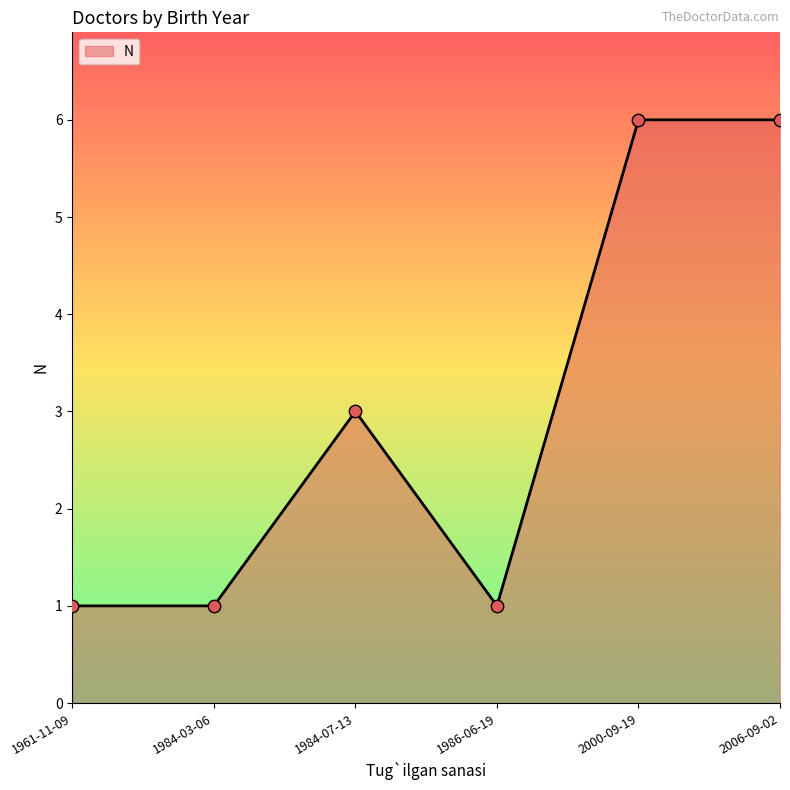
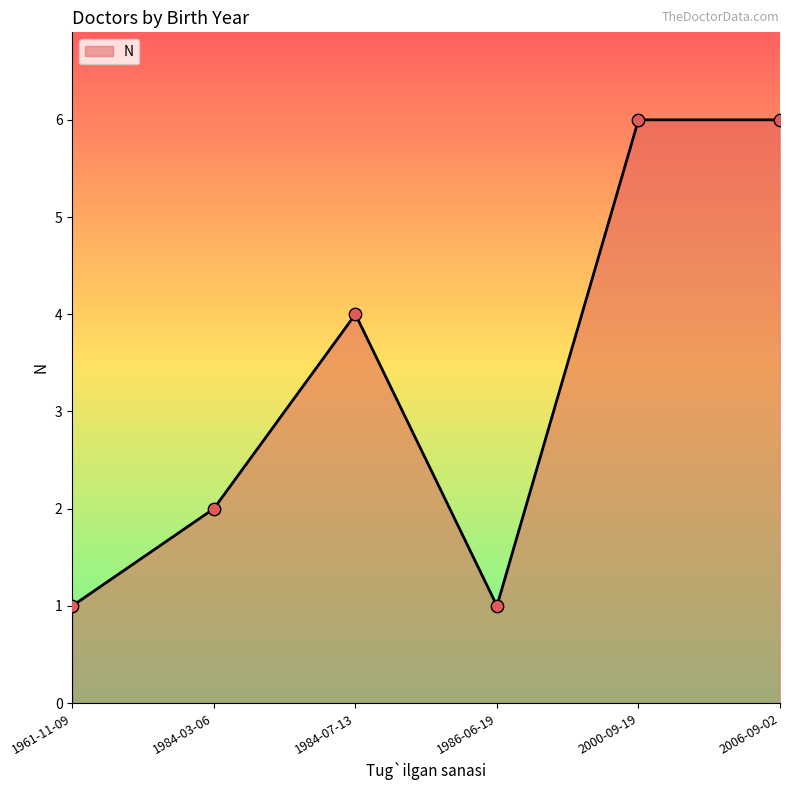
  {
    "1961-11-09": 1,
-   "1984-03-06": 1,
-   "1984-07-13": 3,
+   "1984-03-06": 2,
+   "1984-07-13": 4,
    "1986-06-19": 1,
    "2000-09-19": 6,
    "2006-09-02": 6
  }
